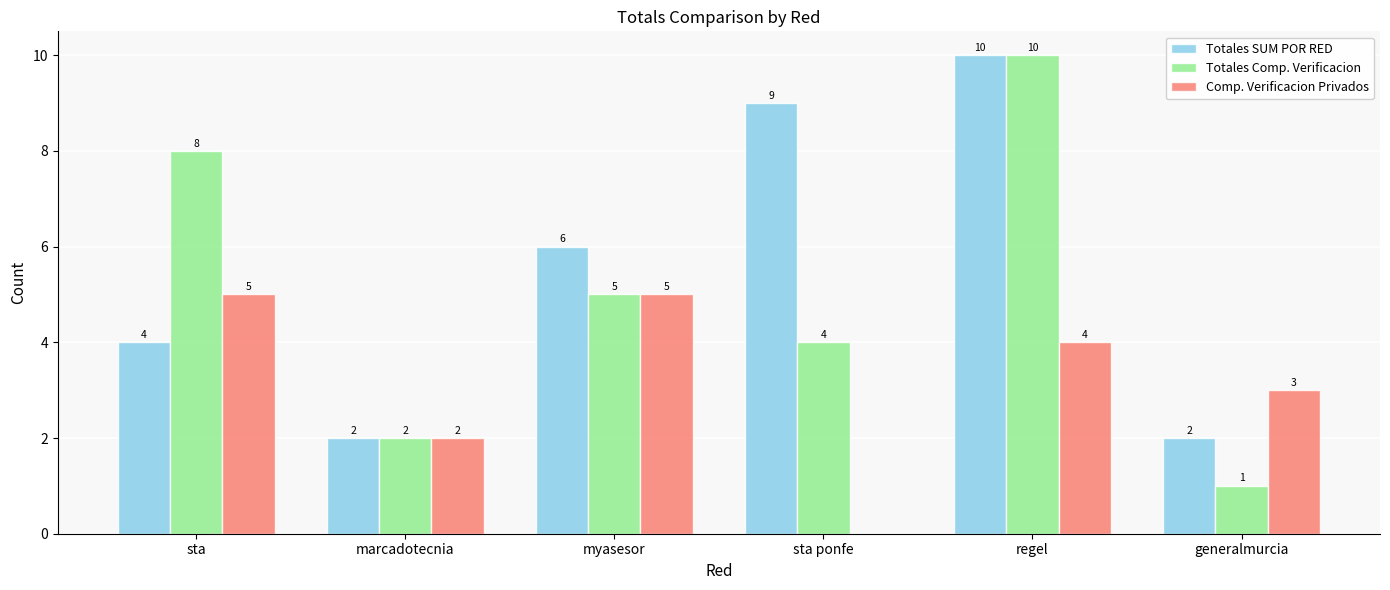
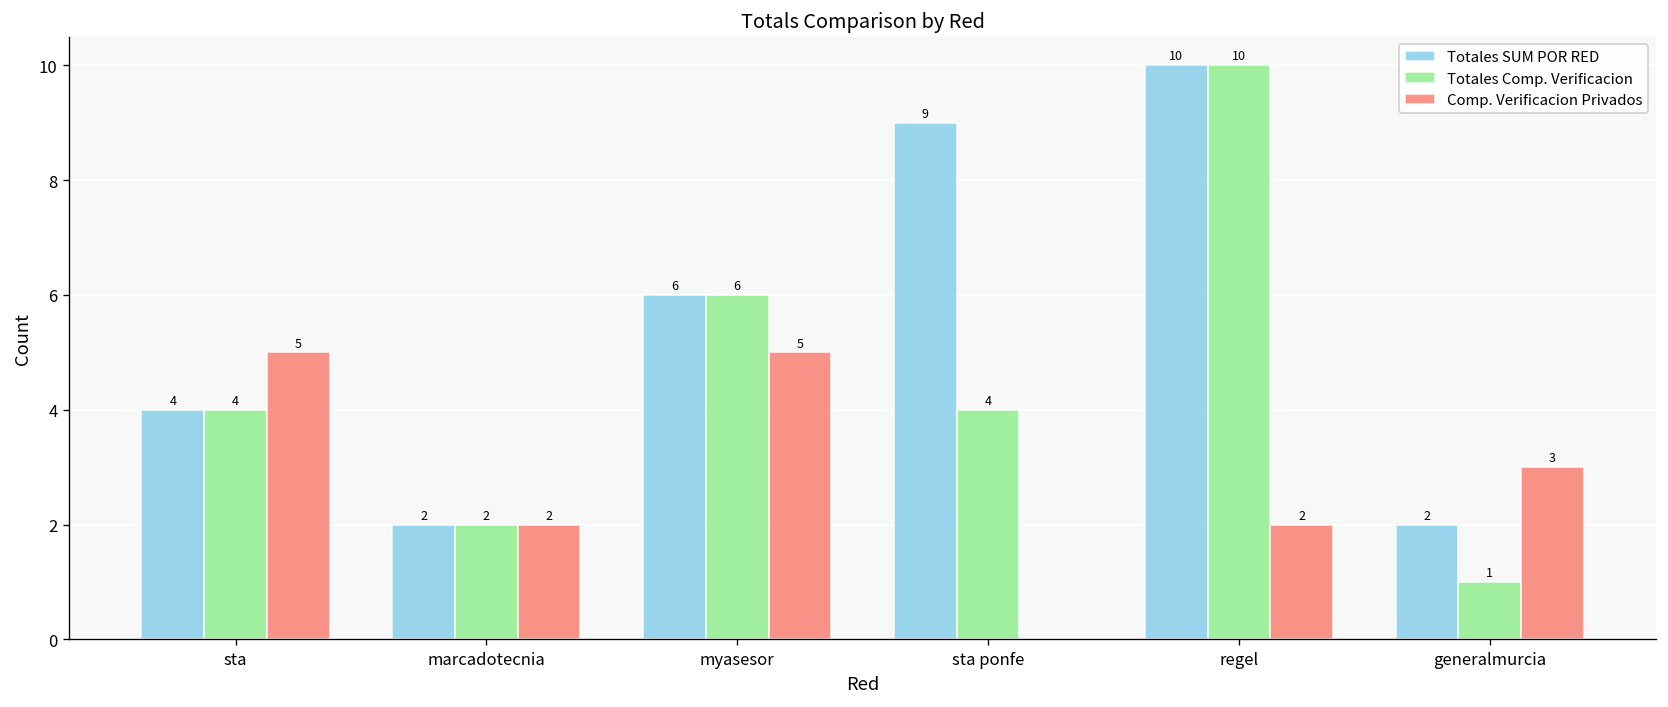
  {
    "Totales SUM POR RED": {
      "sta": 4,
      "marcadotecnia": 2,
      "myasesor": 6,
      "sta ponfe": 9,
      "regel": 10,
      "generalmurcia": 2
    },
    "Totales Comp. Verificacion": {
-     "sta": 8,
+     "sta": 4,
      "marcadotecnia": 2,
-     "myasesor": 5,
+     "myasesor": 6,
      "sta ponfe": 4,
      "regel": 10,
      "generalmurcia": 1
    },
    "Comp. Verificacion Privados": {
      "sta": 5,
      "marcadotecnia": 2,
      "myasesor": 5,
-     "regel": 4,
+     "regel": 2,
      "generalmurcia": 3
    }
  }
